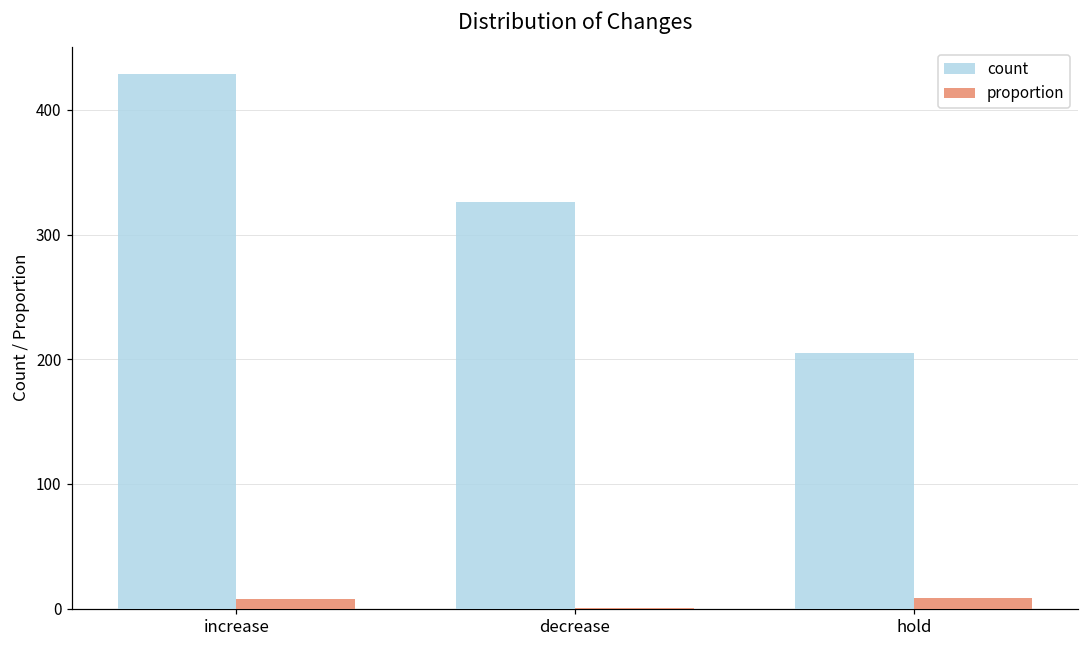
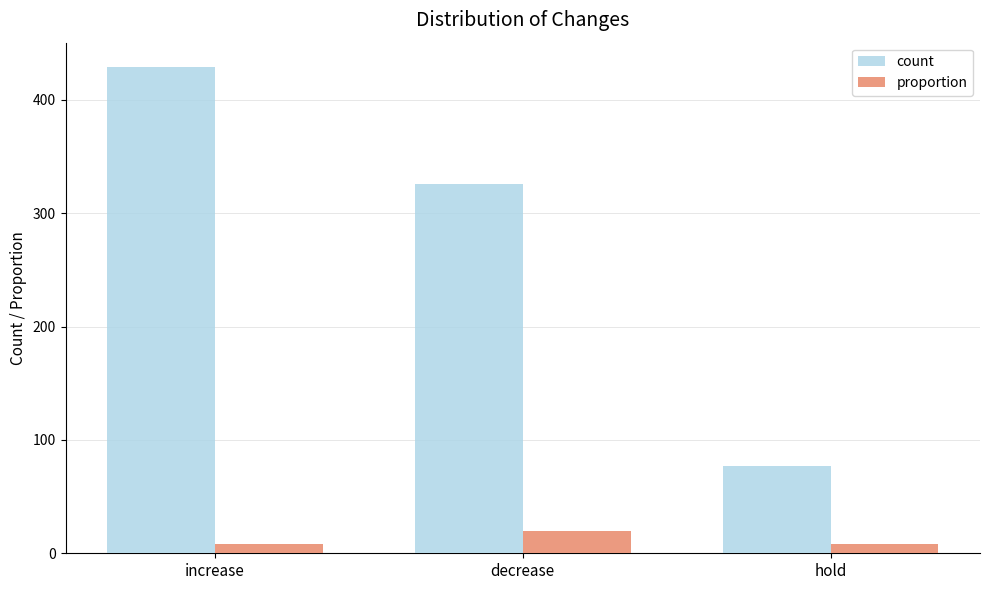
  {
    "count": {
      "increase": 429,
      "decrease": 326,
-     "hold": 205
+     "hold": 77
    },
    "proportion": {
      "increase": 8,
-     "decrease": 0,
+     "decrease": 19,
      "hold": 9
    }
  }
